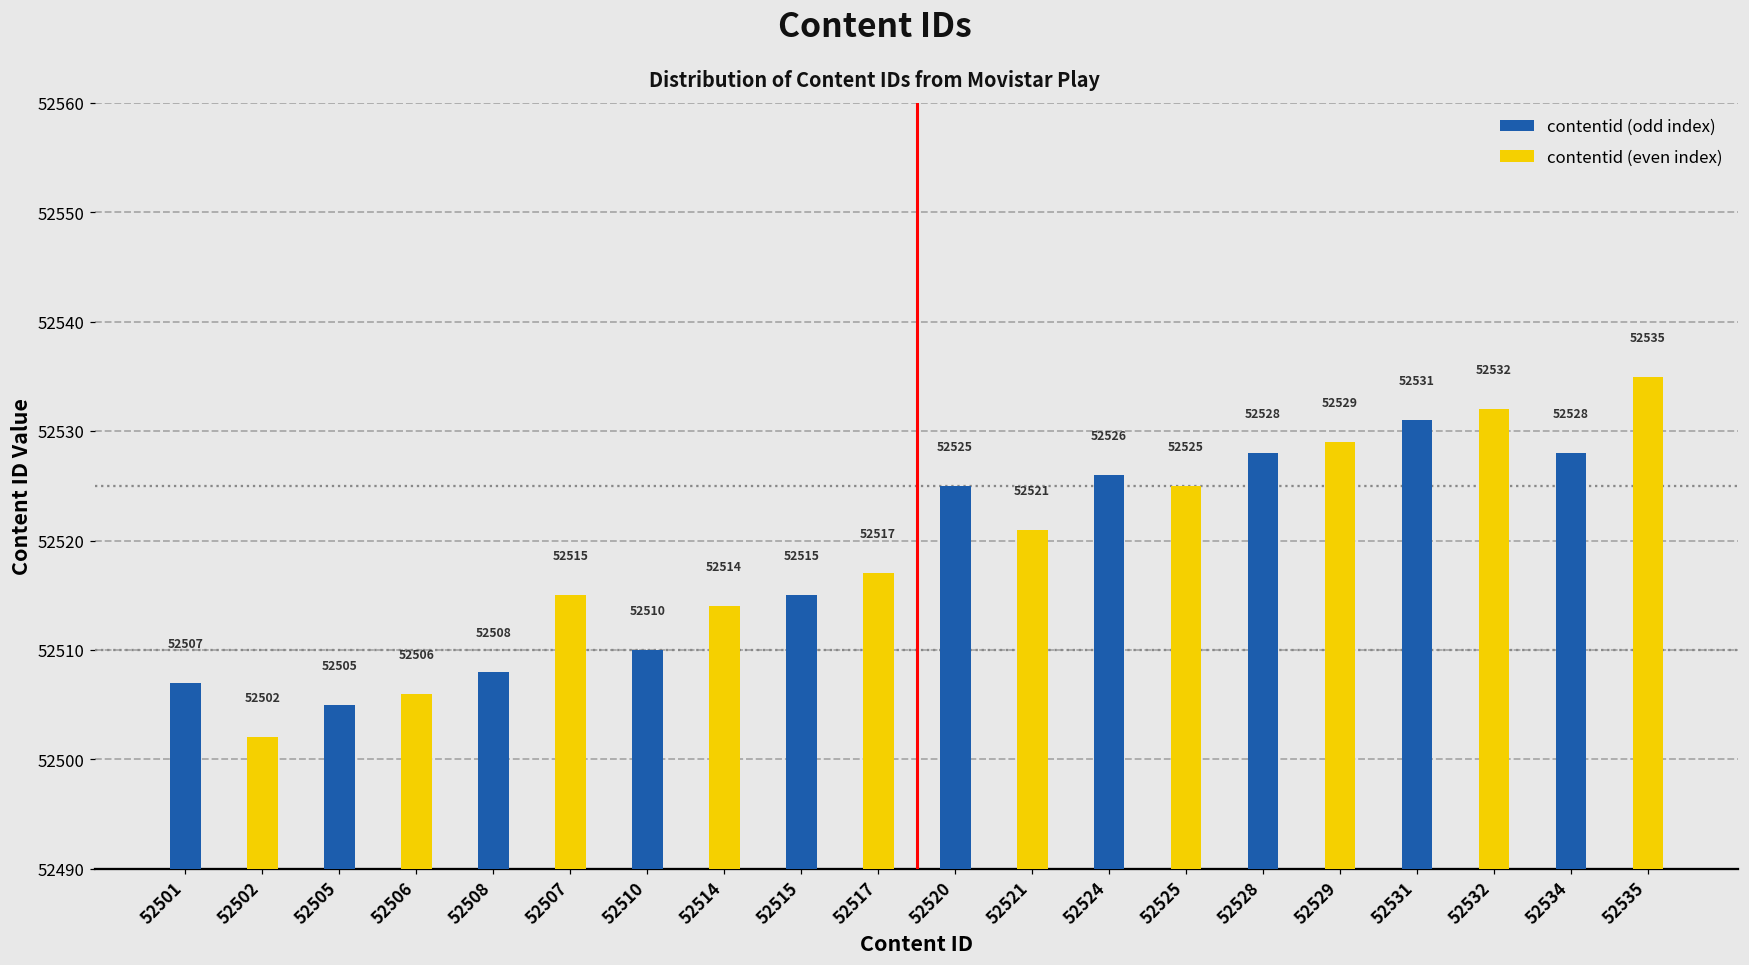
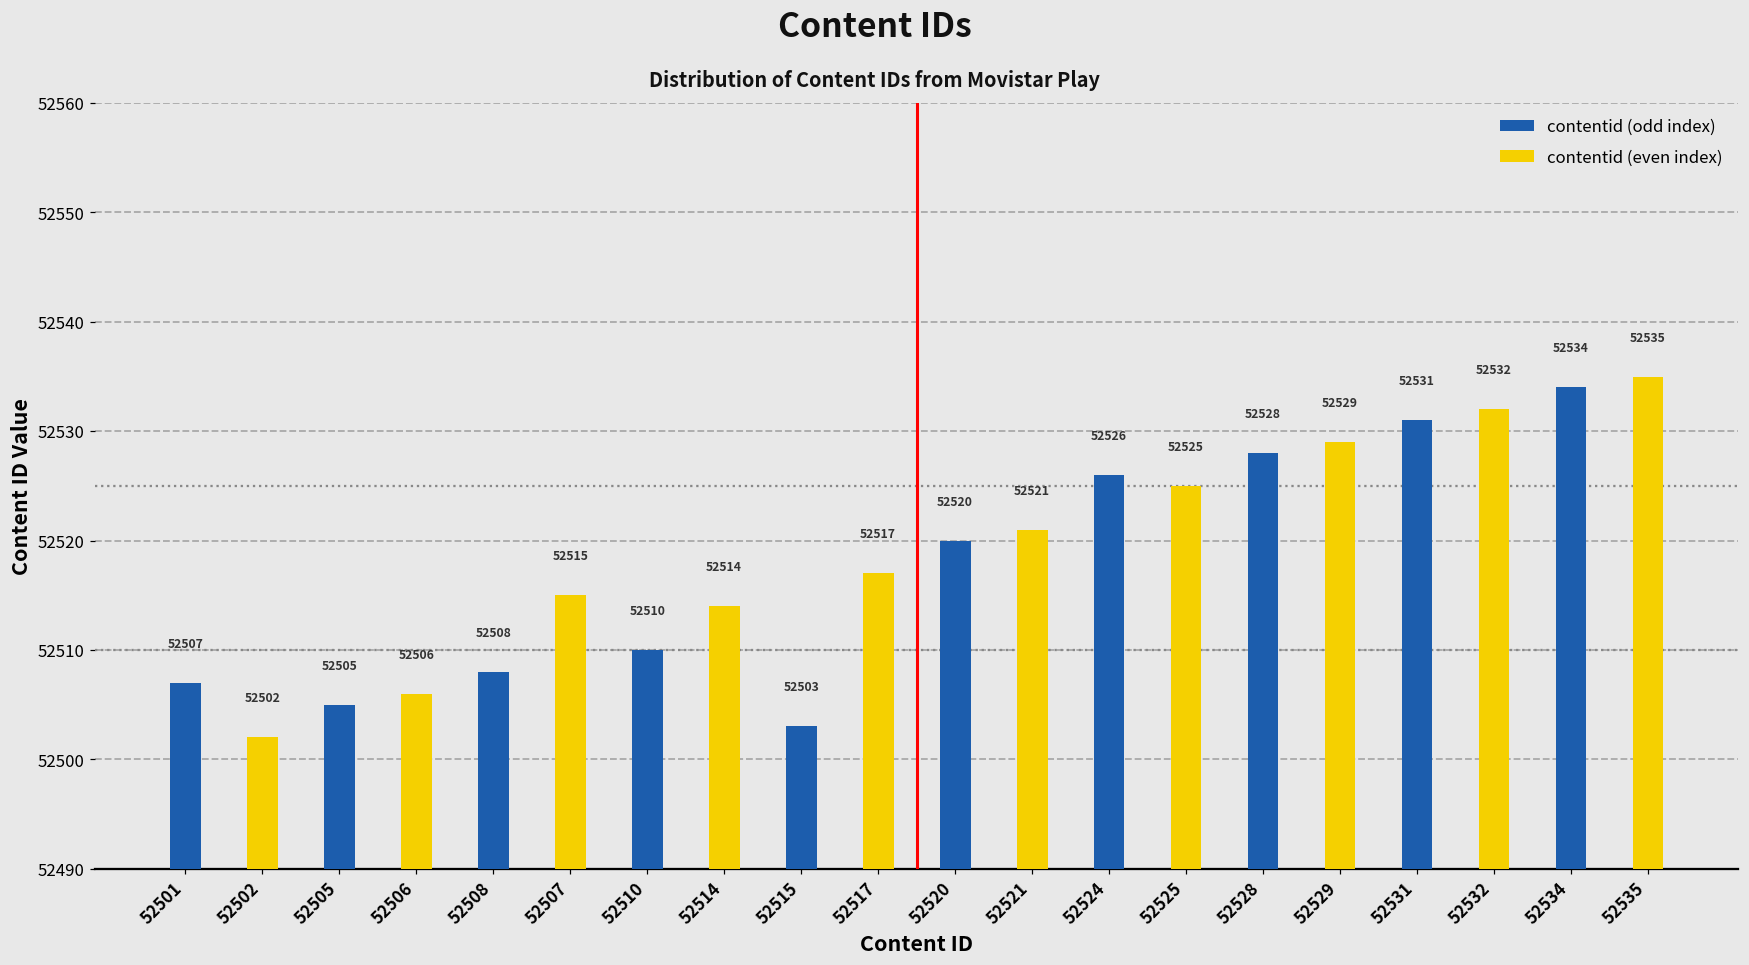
  {
    "contentid (odd index)": {
-     "52515": 52515,
-     "52520": 52525,
-     "52534": 52528
+     "52515": 52503,
+     "52520": 52520,
+     "52534": 52534
    }
  }
